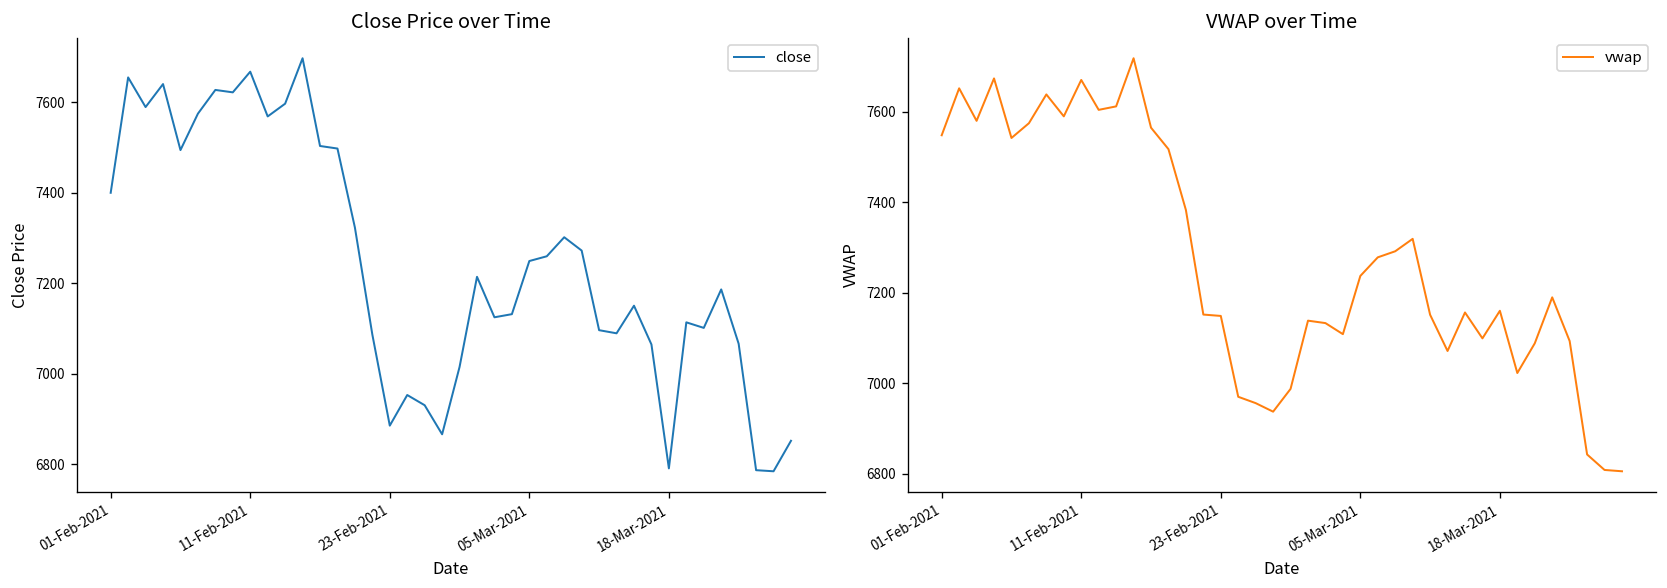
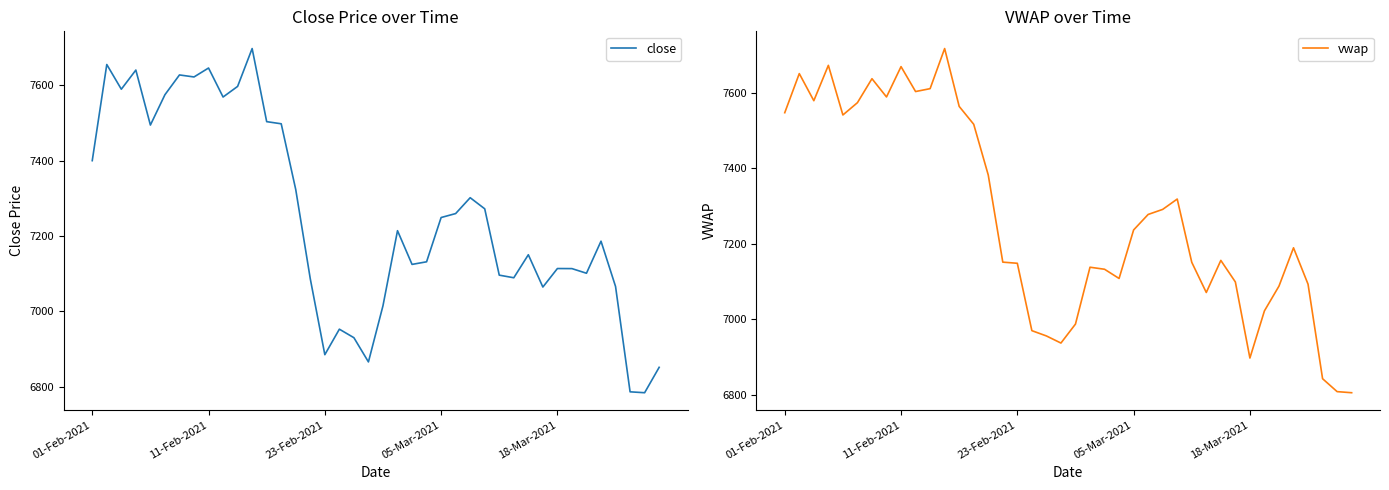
  {
    "Close Price over Time": {
      "01-Feb-2021": 7400,
-     "11-Feb-2021": 7670,
+     "11-Feb-2021": 7650,
      "23-Feb-2021": 6890,
      "05-Mar-2021": 7250,
-     "18-Mar-2021": 6790
+     "18-Mar-2021": 7110
    },
    "VWAP over Time": {
      "01-Feb-2021": 7550,
      "11-Feb-2021": 7670,
      "23-Feb-2021": 7150,
      "05-Mar-2021": 7240,
-     "18-Mar-2021": 7160
+     "18-Mar-2021": 6900
    }
  }
